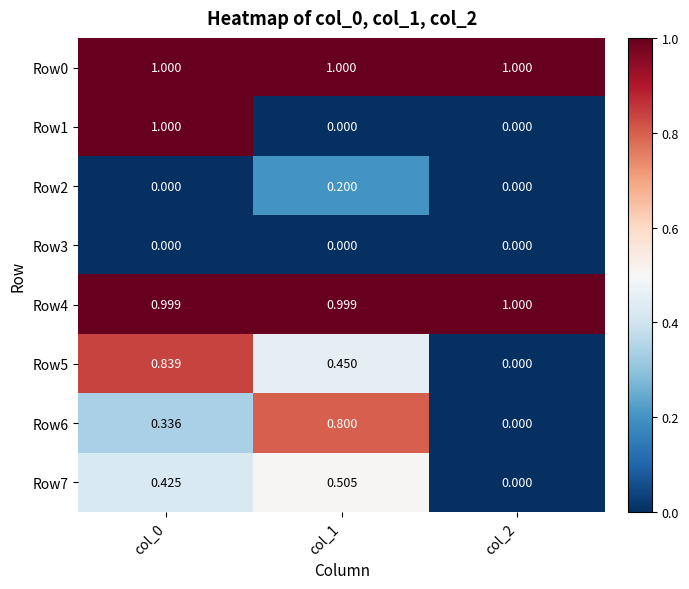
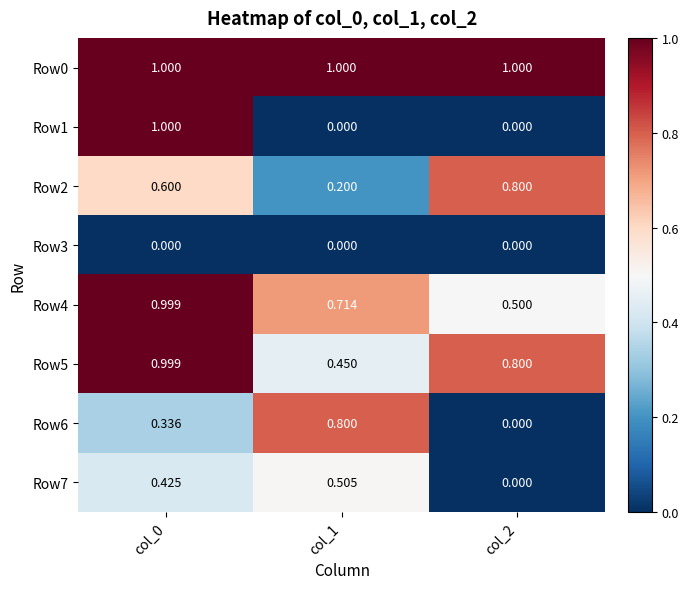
  {
    "Row0": {
      "col_0": 1.000,
      "col_1": 1.000,
      "col_2": 1.000
    },
    "Row1": {
      "col_0": 1.000,
      "col_1": 0.000,
      "col_2": 0.000
    },
    "Row2": {
-     "col_0": 0.000,
+     "col_0": 0.600,
      "col_1": 0.200,
-     "col_2": 0.000
+     "col_2": 0.800
    },
    "Row3": {
      "col_0": 0.000,
      "col_1": 0.000,
      "col_2": 0.000
    },
    "Row4": {
      "col_0": 0.999,
-     "col_1": 0.999,
-     "col_2": 1.000
+     "col_1": 0.714,
+     "col_2": 0.500
    },
    "Row5": {
-     "col_0": 0.839,
+     "col_0": 0.999,
      "col_1": 0.450,
-     "col_2": 0.000
+     "col_2": 0.800
    },
    "Row6": {
      "col_0": 0.336,
      "col_1": 0.800,
      "col_2": 0.000
    },
    "Row7": {
      "col_0": 0.425,
      "col_1": 0.505,
      "col_2": 0.000
    }
  }
